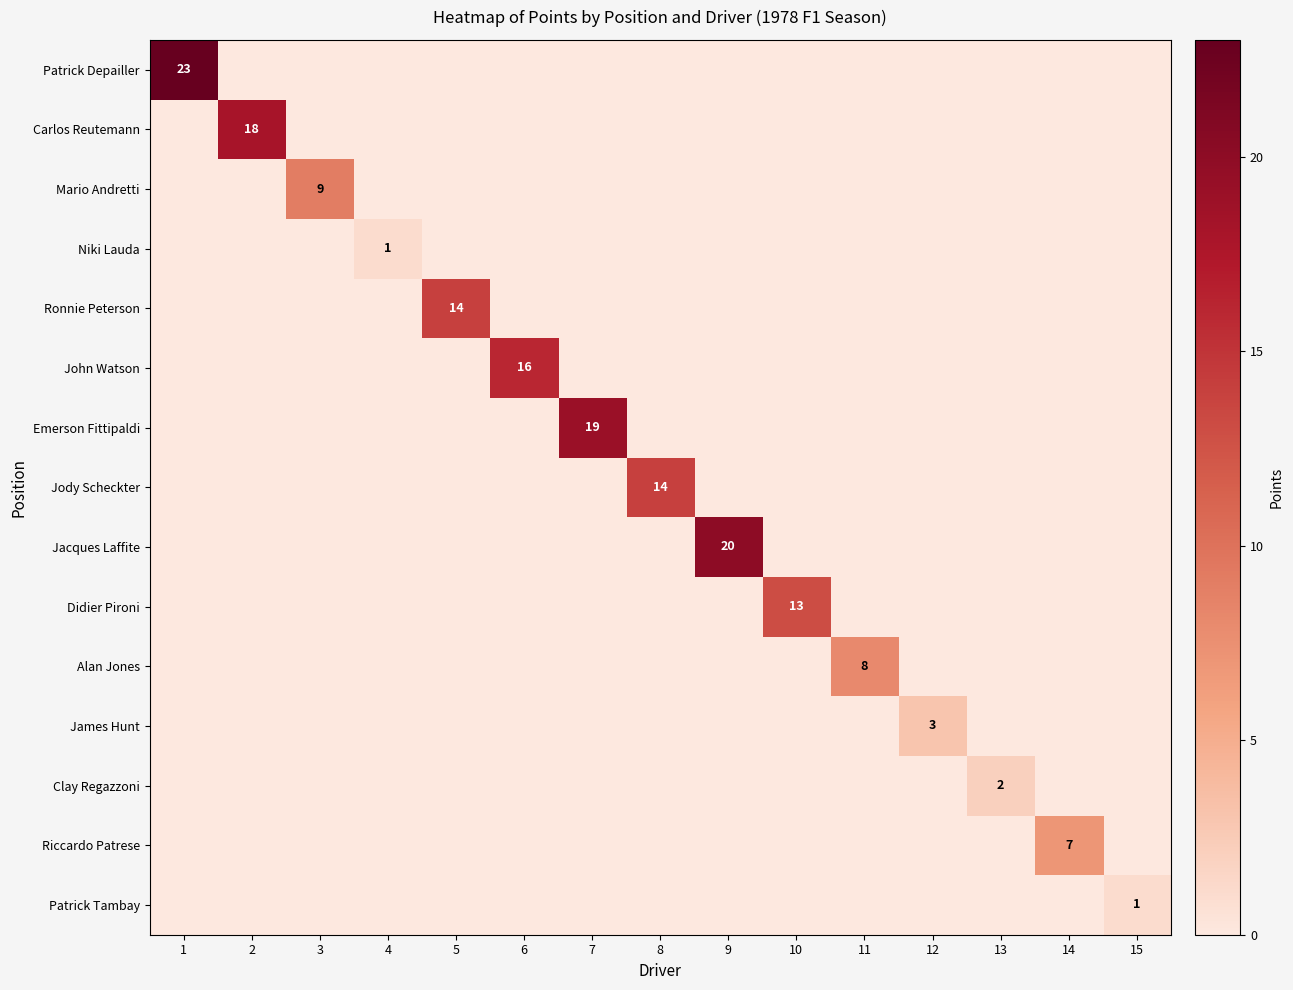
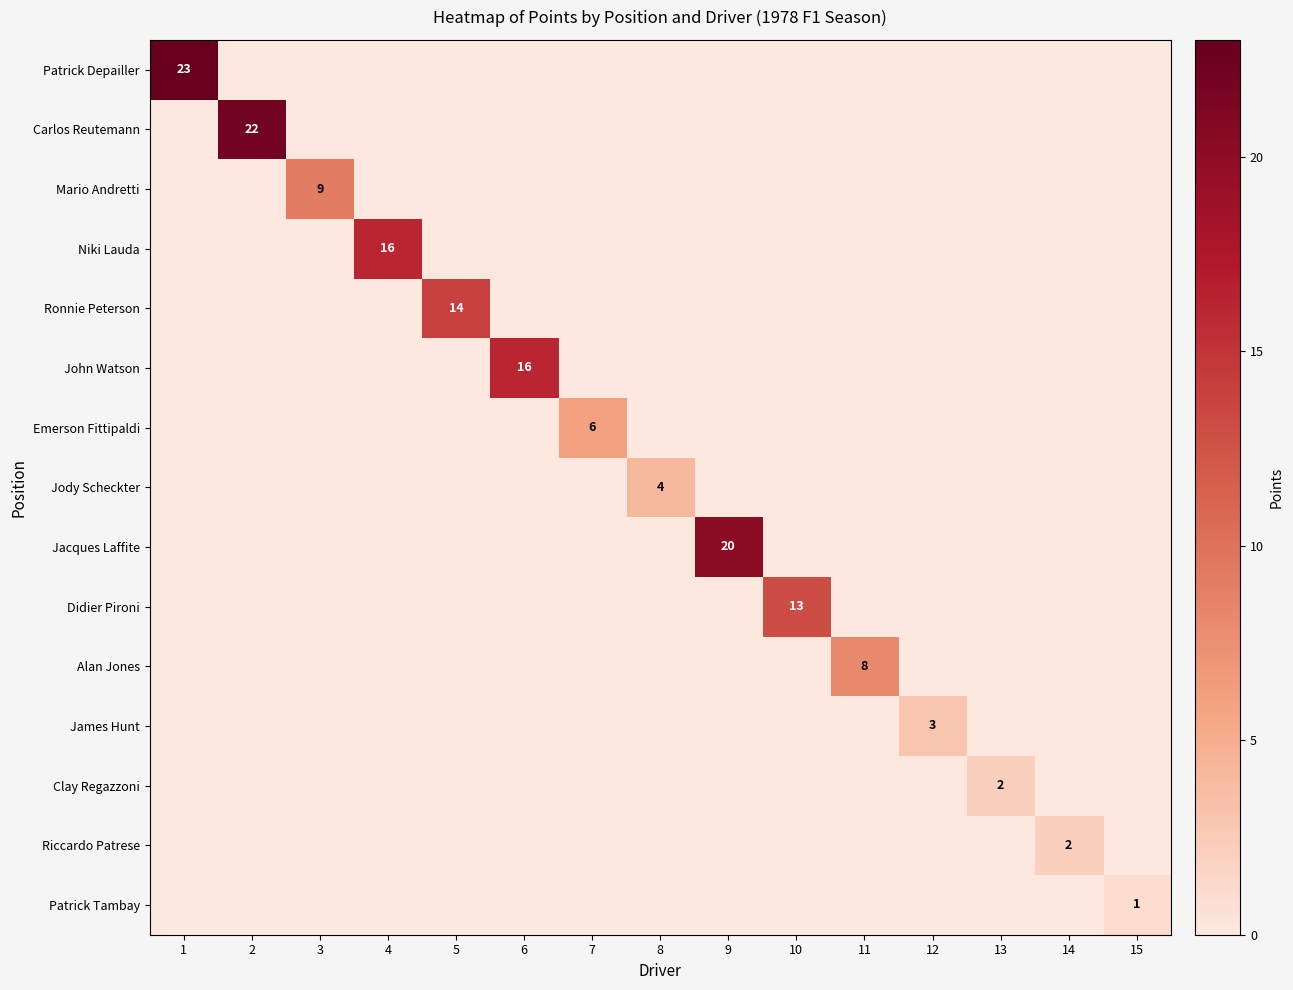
  {
    "Patrick Depailler": {
      "1": 23
    },
    "Carlos Reutemann": {
-     "2": 18
+     "2": 22
    },
    "Mario Andretti": {
      "3": 9
    },
    "Niki Lauda": {
-     "4": 1
+     "4": 16
    },
    "Ronnie Peterson": {
      "5": 14
    },
    "John Watson": {
      "6": 16
    },
    "Emerson Fittipaldi": {
-     "7": 19
+     "7": 6
    },
    "Jody Scheckter": {
-     "8": 14
+     "8": 4
    },
    "Jacques Laffite": {
      "9": 20
    },
    "Didier Pironi": {
      "10": 13
    },
    "Alan Jones": {
      "11": 8
    },
    "James Hunt": {
      "12": 3
    },
    "Clay Regazzoni": {
      "13": 2
    },
    "Riccardo Patrese": {
-     "14": 7
+     "14": 2
    },
    "Patrick Tambay": {
      "15": 1
    }
  }
